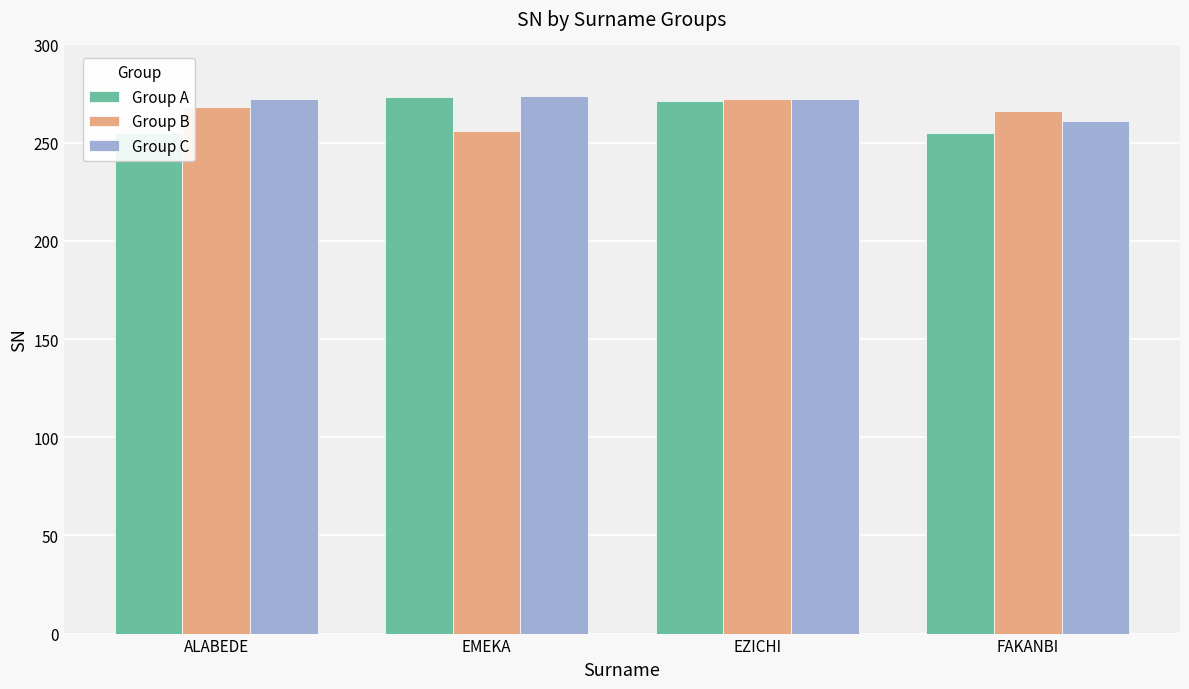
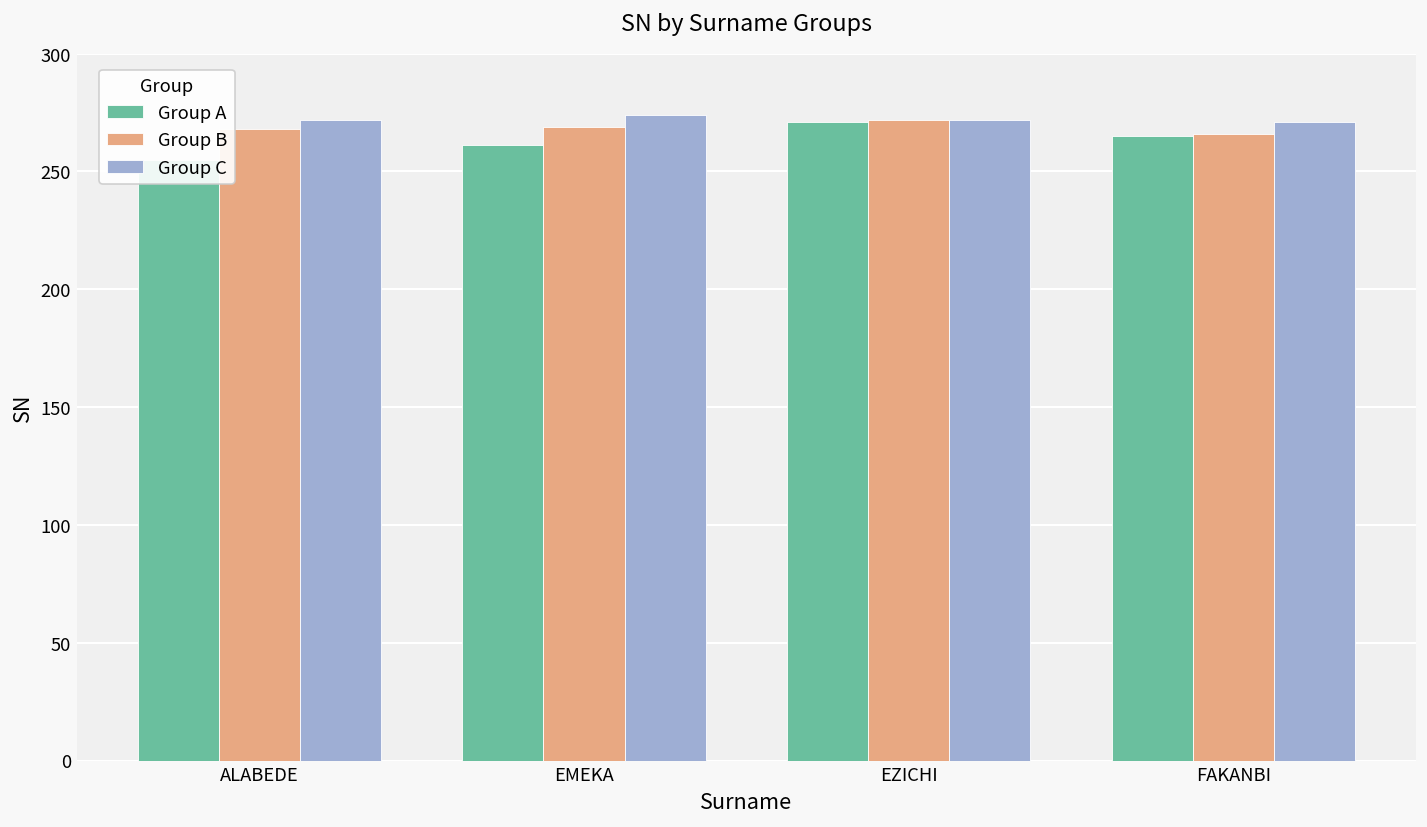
  {
    "Group A": {
-     "EMEKA": 273,
+     "EMEKA": 261,
      "EZICHI": 271,
-     "FAKANBI": 255
+     "FAKANBI": 265
    },
    "Group B": {
      "ALABEDE": 268,
-     "EMEKA": 256,
+     "EMEKA": 269,
      "EZICHI": 272,
      "FAKANBI": 266
    },
    "Group C": {
      "ALABEDE": 272,
      "EMEKA": 274,
      "EZICHI": 272,
-     "FAKANBI": 261
+     "FAKANBI": 271
    }
  }
